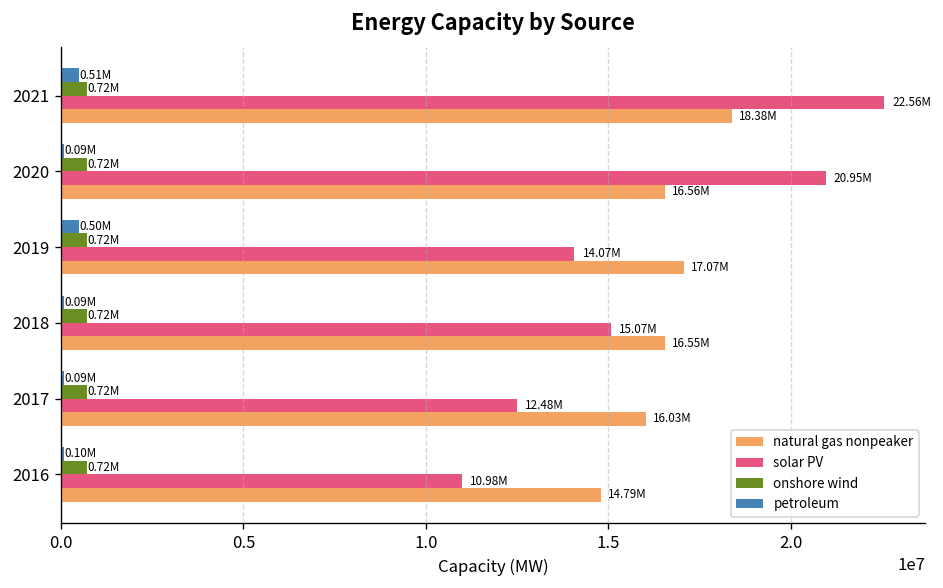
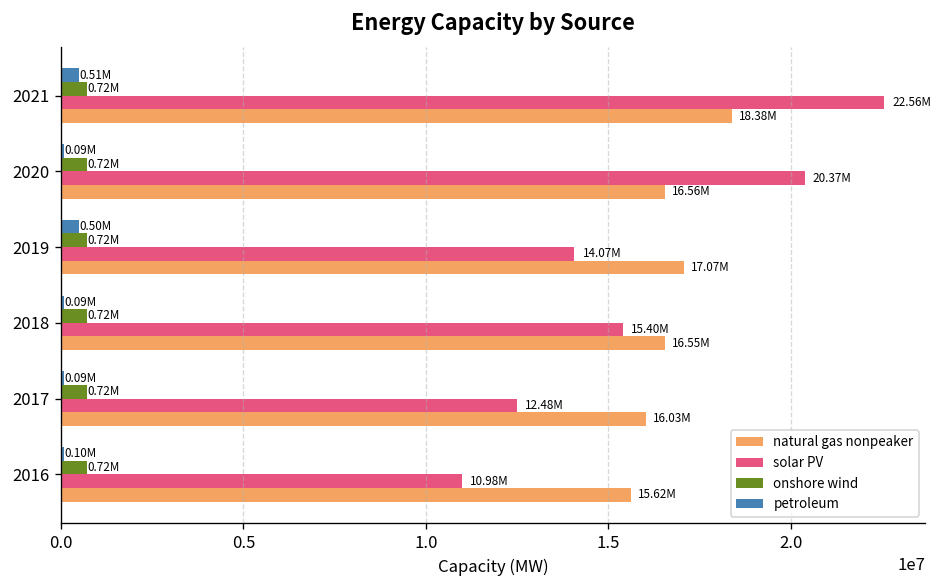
  {
    "natural gas nonpeaker": {
      "2021": "18.38M",
      "2020": "16.56M",
      "2019": "17.07M",
      "2018": "16.55M",
      "2017": "16.03M",
-     "2016": "14.79M"
+     "2016": "15.62M"
    },
    "solar PV": {
      "2021": "22.56M",
-     "2020": "20.95M",
+     "2020": "20.37M",
      "2019": "14.07M",
-     "2018": "15.07M",
+     "2018": "15.40M",
      "2017": "12.48M",
      "2016": "10.98M"
    },
    "onshore wind": {
      "2021": "0.72M",
      "2020": "0.72M",
      "2019": "0.72M",
      "2018": "0.72M",
      "2017": "0.72M",
      "2016": "0.72M"
    },
    "petroleum": {
      "2021": "0.51M",
      "2020": "0.09M",
      "2019": "0.50M",
      "2018": "0.09M",
      "2017": "0.09M",
      "2016": "0.10M"
    }
  }
